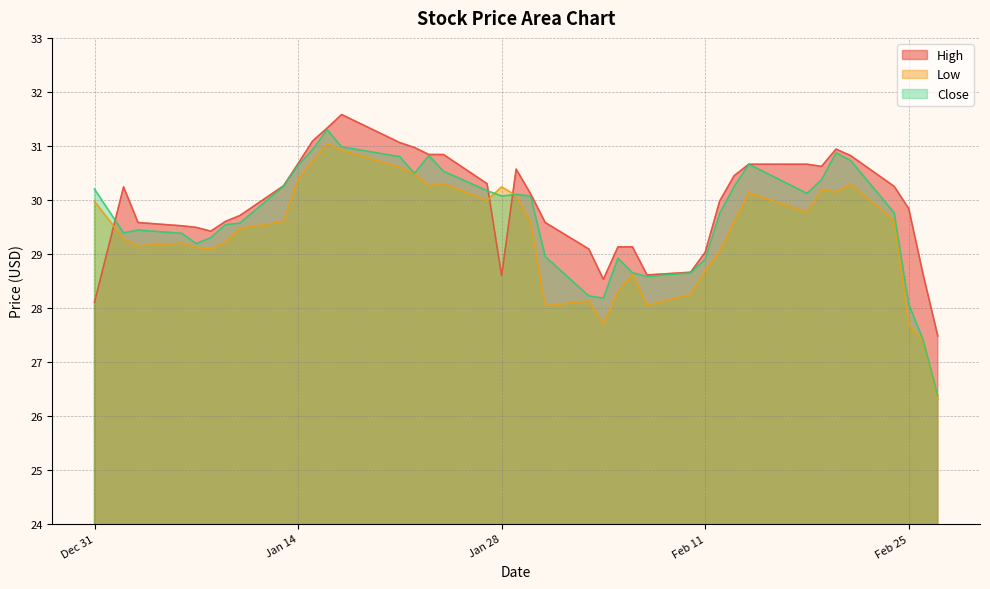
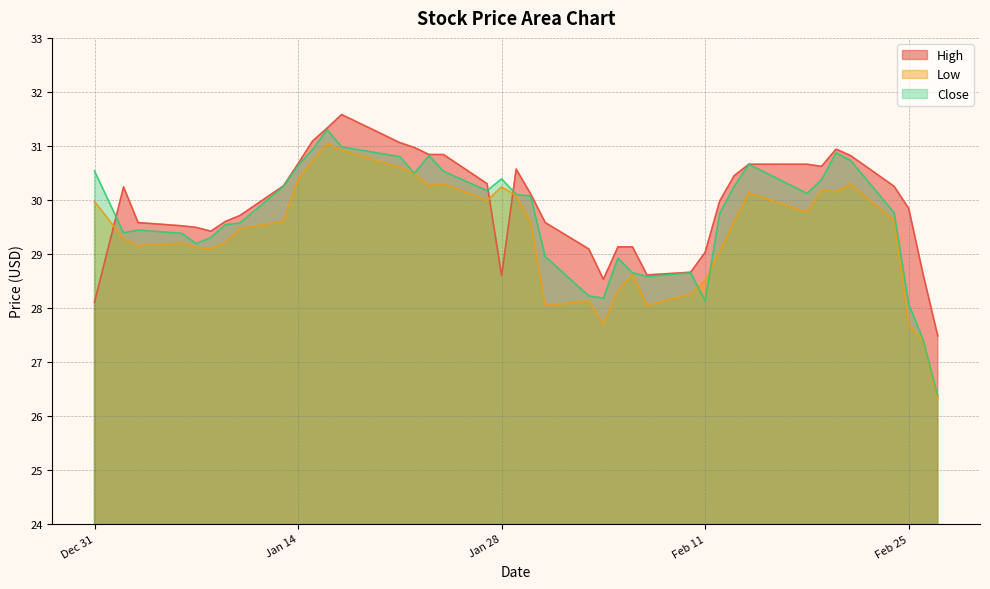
  {
    "High": {
      "Dec 31": 28.1,
      "Jan 28": 28.6,
      "Feb 11": 29.0,
      "Feb 25": 29.8
    },
    "Low": {
      "Dec 31": 30.0,
      "Jan 14": 30.4,
      "Jan 28": 30.2,
-     "Feb 11": 28.7,
+     "Feb 11": 28.5,
      "Feb 25": 27.7
    },
    "Close": {
-     "Dec 31": 30.2,
-     "Jan 28": 30.1,
-     "Feb 11": 28.9,
+     "Dec 31": 30.5,
+     "Jan 28": 30.4,
+     "Feb 11": 28.1,
      "Feb 25": 28.1
    }
  }
